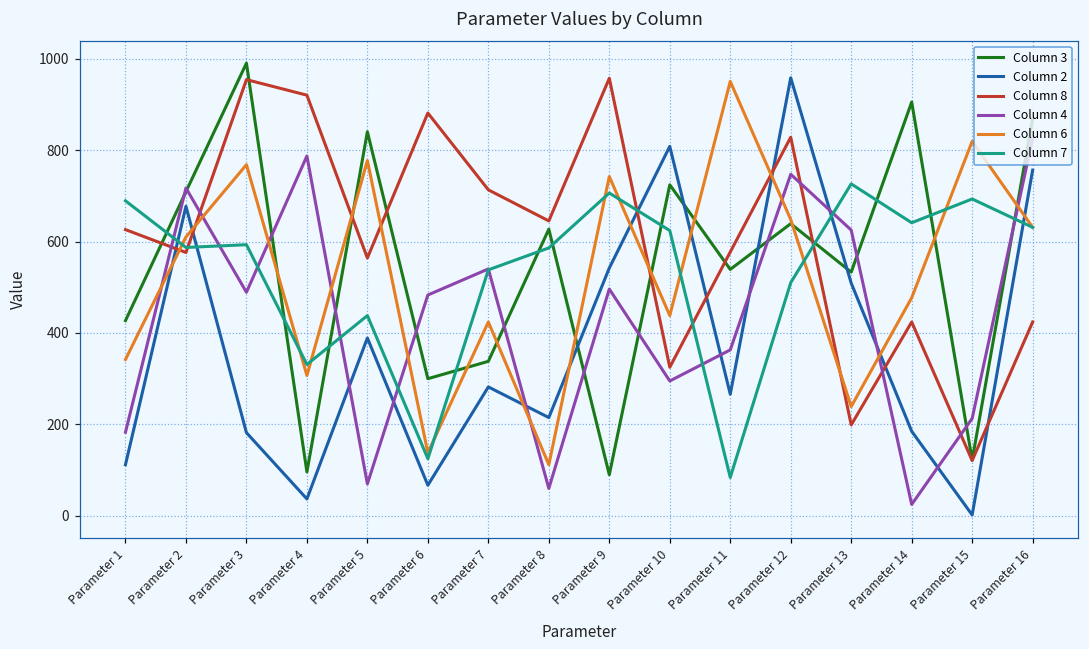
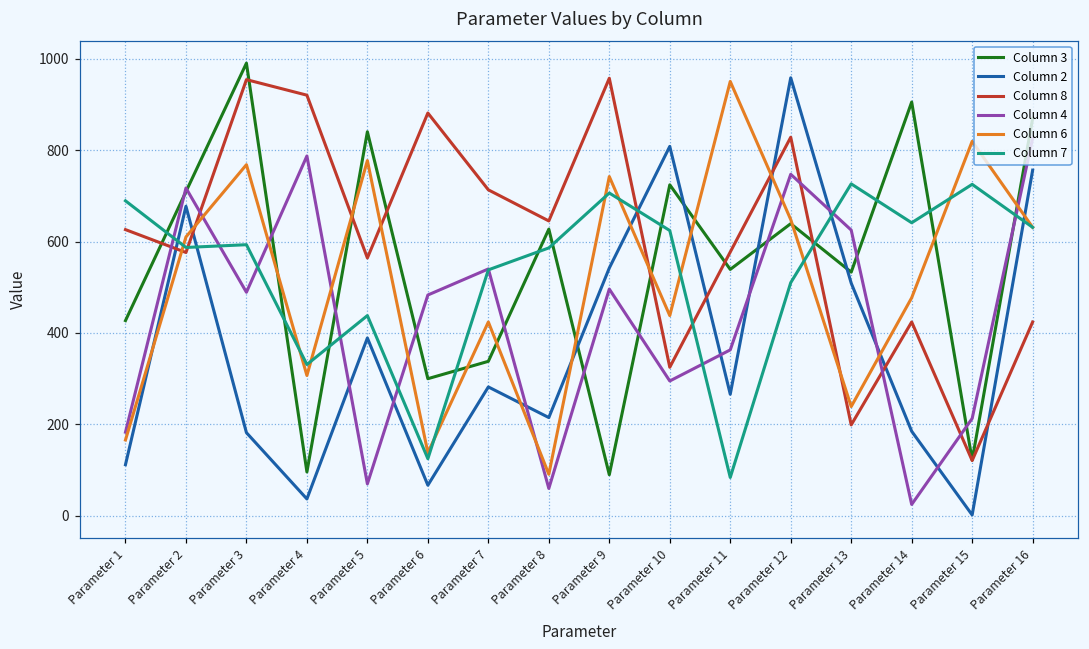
  {
    "Column 3": {
      "Parameter 1": 430,
      "Parameter 2": 710,
      "Parameter 3": 990,
      "Parameter 4": 100,
      "Parameter 5": 840,
      "Parameter 6": 300,
      "Parameter 7": 340,
      "Parameter 8": 630,
      "Parameter 9": 90,
      "Parameter 10": 720,
      "Parameter 11": 540,
      "Parameter 12": 640,
      "Parameter 13": 530,
      "Parameter 14": 910
    },
    "Column 2": {
      "Parameter 1": 110,
      "Parameter 2": 680,
      "Parameter 3": 180,
      "Parameter 4": 40,
      "Parameter 5": 390,
      "Parameter 6": 70,
      "Parameter 7": 280,
      "Parameter 8": 220,
      "Parameter 9": 540,
      "Parameter 10": 810,
      "Parameter 11": 270,
      "Parameter 12": 960,
      "Parameter 13": 510,
      "Parameter 14": 190,
      "Parameter 15": 0,
      "Parameter 16": 760
    },
    "Column 8": {
      "Parameter 1": 630,
      "Parameter 2": 580,
      "Parameter 3": 950,
      "Parameter 4": 920,
      "Parameter 5": 560,
      "Parameter 6": 880,
      "Parameter 7": 710,
      "Parameter 8": 650,
      "Parameter 9": 960,
      "Parameter 10": 330,
      "Parameter 11": 580,
      "Parameter 12": 830,
      "Parameter 13": 200,
      "Parameter 14": 420,
      "Parameter 16": 420
    },
    "Column 4": {
      "Parameter 1": 180,
      "Parameter 2": 720,
      "Parameter 3": 490,
      "Parameter 4": 790,
      "Parameter 5": 70,
      "Parameter 6": 480,
      "Parameter 8": 60,
      "Parameter 9": 500,
      "Parameter 10": 300,
      "Parameter 11": 360,
      "Parameter 12": 750,
      "Parameter 13": 630,
      "Parameter 14": 30,
      "Parameter 15": 210
    },
    "Column 6": {
-     "Parameter 1": 340,
+     "Parameter 1": 170,
      "Parameter 2": 610,
      "Parameter 3": 770,
      "Parameter 4": 310,
      "Parameter 5": 780,
      "Parameter 6": 140,
      "Parameter 7": 420,
-     "Parameter 8": 110,
+     "Parameter 8": 90,
      "Parameter 9": 740,
      "Parameter 10": 440,
      "Parameter 11": 950,
      "Parameter 12": 650,
      "Parameter 13": 240,
      "Parameter 14": 480,
      "Parameter 15": 820
    },
    "Column 7": {
      "Parameter 1": 690,
      "Parameter 2": 590,
      "Parameter 3": 590,
      "Parameter 4": 330,
      "Parameter 5": 440,
      "Parameter 6": 130,
      "Parameter 8": 590,
      "Parameter 9": 710,
      "Parameter 10": 620,
      "Parameter 11": 80,
      "Parameter 12": 510,
      "Parameter 13": 730,
      "Parameter 14": 640,
-     "Parameter 15": 690
+     "Parameter 15": 730
    }
  }
